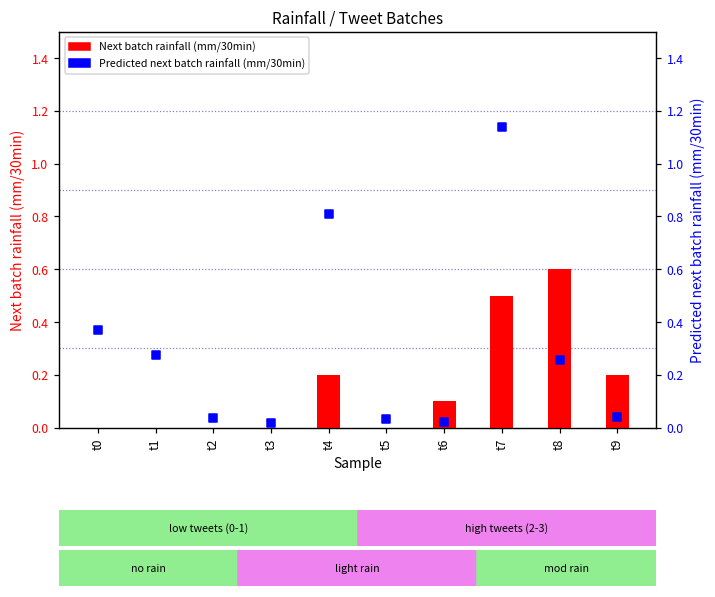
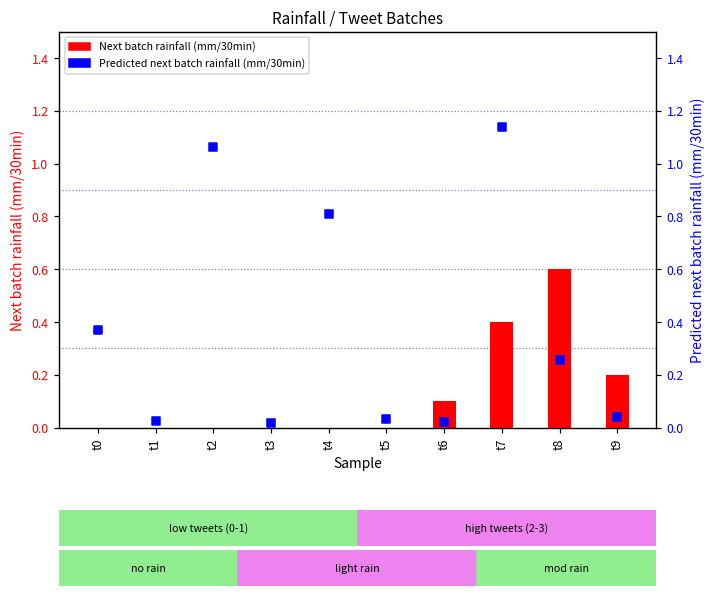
  {
    "Next batch rainfall (mm/30min)": {
      "t0": 0.0,
      "t1": 0.0,
      "t2": 0.0,
      "t3": 0.0,
-     "t4": 0.2,
+     "t4": 0.0,
      "t5": 0.0,
      "t6": 0.1,
-     "t7": 0.5,
+     "t7": 0.4,
      "t8": 0.6,
      "t9": 0.2
    },
    "Predicted next batch rainfall (mm/30min)": {
-     "t1": 0.27,
-     "t2": 0.04
+     "t1": 0.02,
+     "t2": 1.06
    }
  }
